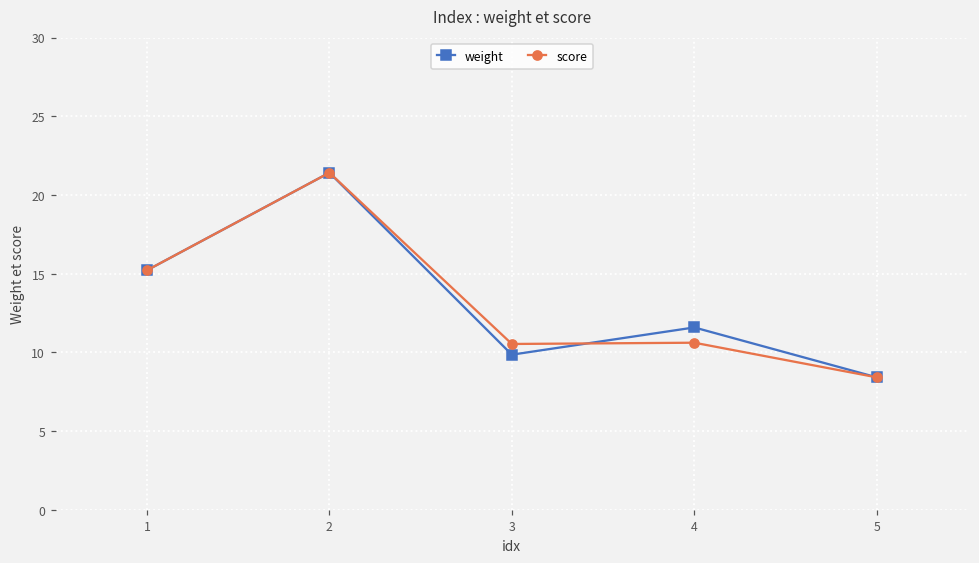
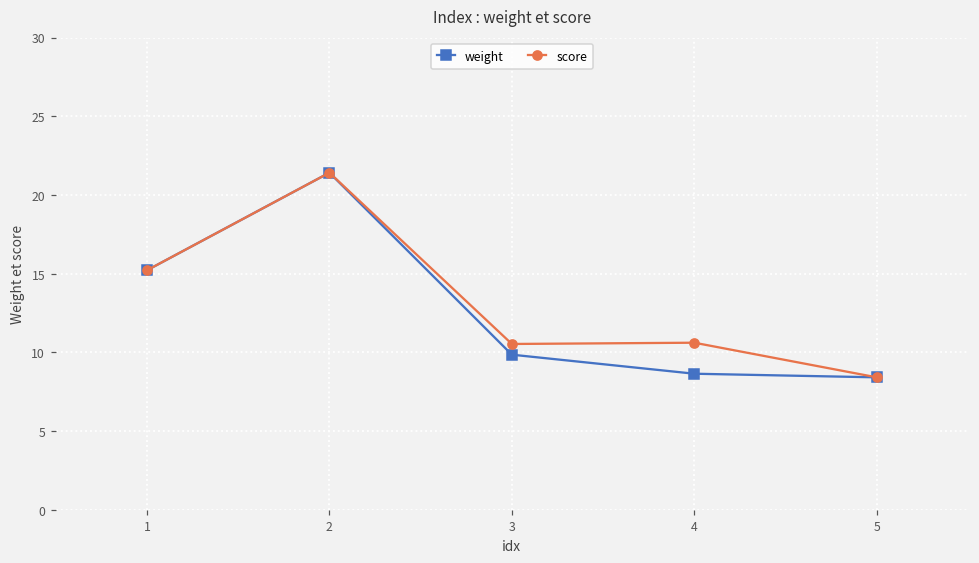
  {
    "weight": {
      "3": 9.9,
-     "4": 11.6
+     "4": 8.7
    },
    "score": {
      "3": 10.5,
      "4": 10.6
    }
  }
